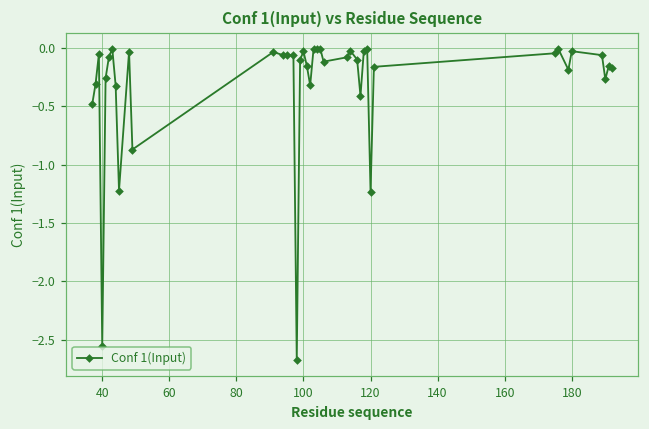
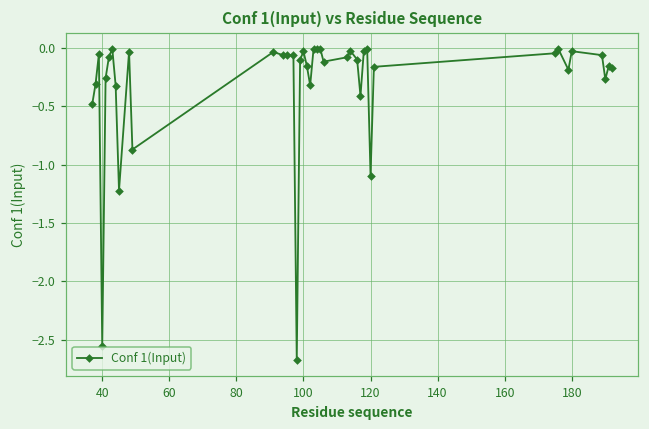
  {
    "40": -2.55,
    "100": -0.03,
-   "120": -1.23,
+   "120": -1.09,
    "180": -0.03
  }
